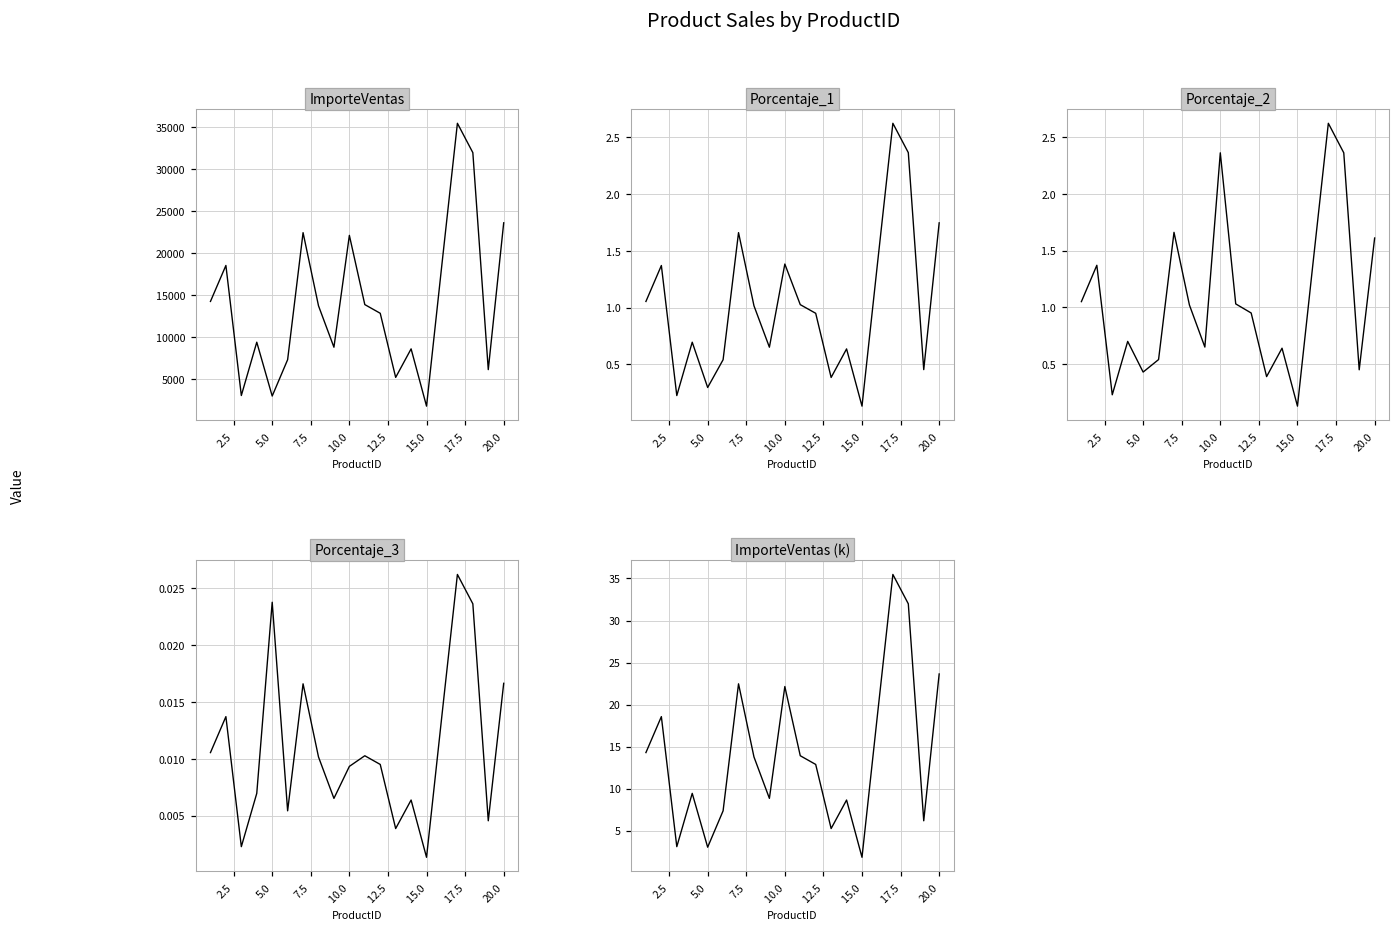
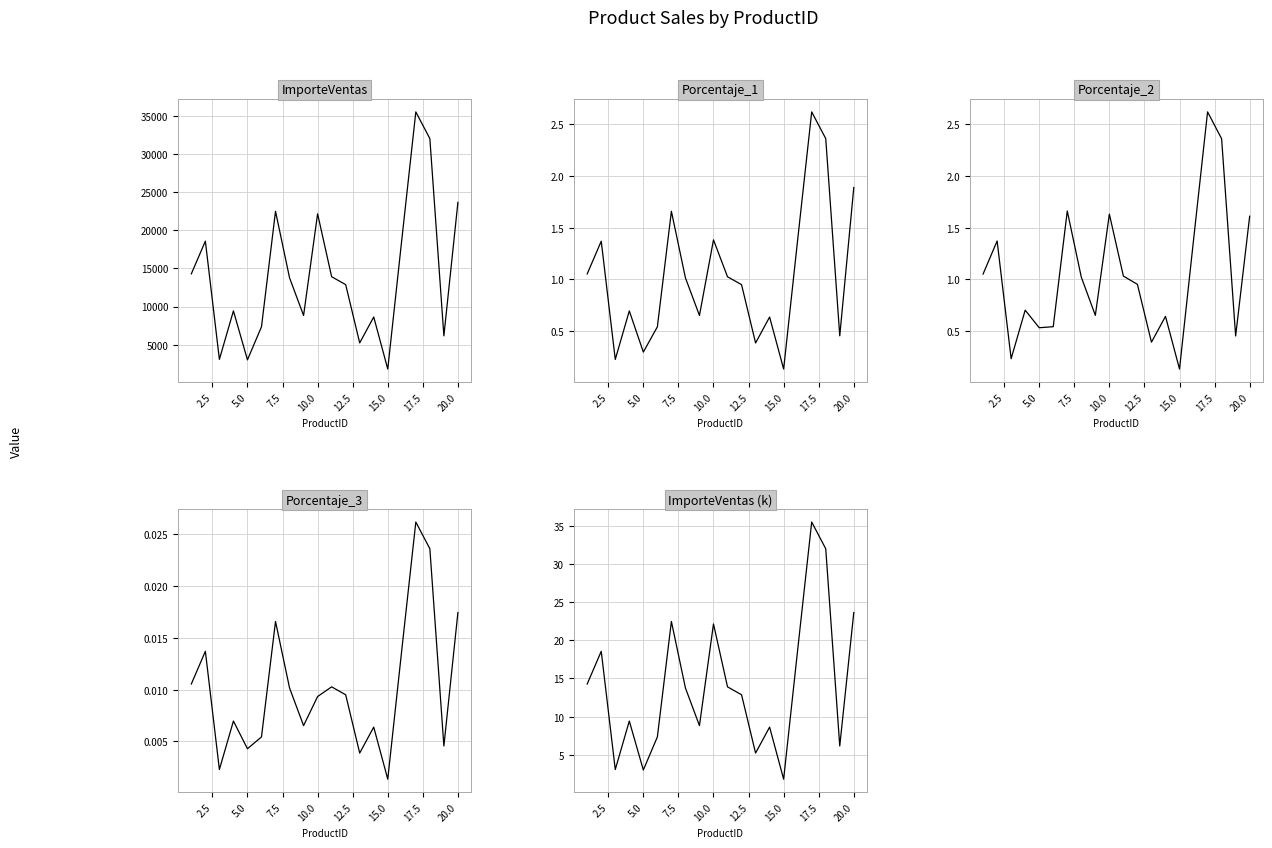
  {
    "ImporteVentas": {
      "5.0": 3000,
      "10.0": 22000,
      "15.0": 2000,
      "20.0": 24000
    },
    "Porcentaje_1": {
      "5.0": 0.30,
      "10.0": 1.38,
      "15.0": 0.13,
-     "20.0": 1.75
+     "20.0": 1.89
    },
    "Porcentaje_2": {
-     "5.0": 0.43,
-     "10.0": 2.36,
+     "5.0": 0.53,
+     "10.0": 1.63,
      "15.0": 0.13,
      "20.0": 1.61
    },
    "Porcentaje_3": {
-     "5.0": 0.0238,
+     "5.0": 0.0043,
      "10.0": 0.0093,
      "15.0": 0.0013,
-     "20.0": 0.0166
+     "20.0": 0.0175
    },
    "ImporteVentas (k)": {
      "5.0": 3,
      "10.0": 22,
      "15.0": 2,
      "20.0": 24
    }
  }
